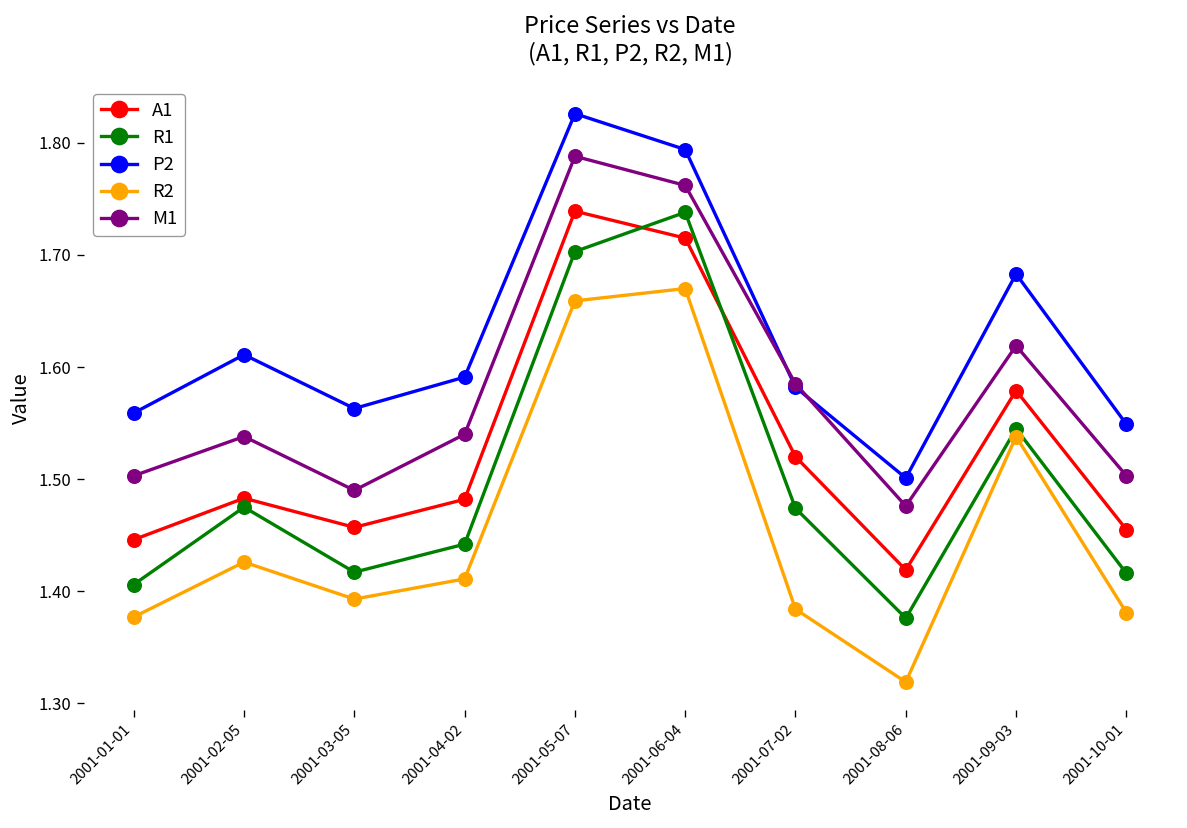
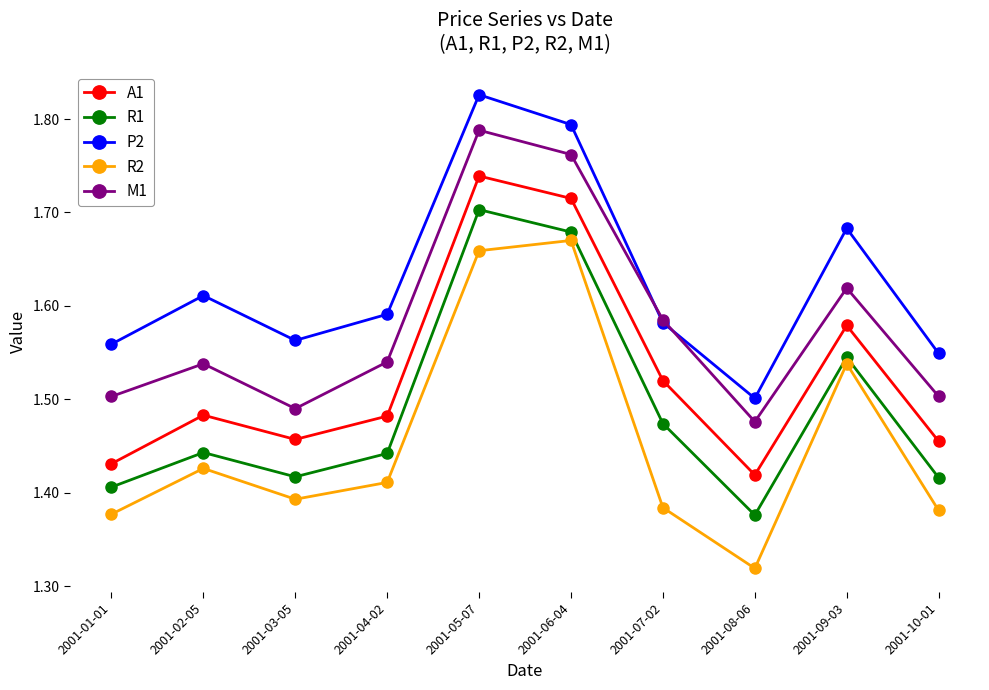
  {
    "A1": {
-     "2001-01-01": 1.45,
+     "2001-01-01": 1.43,
      "2001-02-05": 1.48,
      "2001-03-05": 1.46,
      "2001-04-02": 1.48,
      "2001-05-07": 1.74,
      "2001-06-04": 1.72,
      "2001-07-02": 1.52,
      "2001-08-06": 1.42,
      "2001-09-03": 1.58,
      "2001-10-01": 1.46
    },
    "R1": {
      "2001-01-01": 1.41,
-     "2001-02-05": 1.48,
+     "2001-02-05": 1.44,
      "2001-03-05": 1.42,
      "2001-04-02": 1.44,
      "2001-05-07": 1.70,
-     "2001-06-04": 1.74,
+     "2001-06-04": 1.68,
      "2001-07-02": 1.47,
      "2001-08-06": 1.38,
      "2001-09-03": 1.55,
      "2001-10-01": 1.42
    },
    "P2": {
      "2001-01-01": 1.56,
      "2001-02-05": 1.61,
      "2001-03-05": 1.56,
      "2001-04-02": 1.59,
      "2001-05-07": 1.83,
      "2001-06-04": 1.79,
      "2001-07-02": 1.58,
      "2001-08-06": 1.50,
      "2001-09-03": 1.68,
      "2001-10-01": 1.55
    },
    "R2": {
      "2001-01-01": 1.38,
      "2001-02-05": 1.43,
      "2001-03-05": 1.39,
      "2001-04-02": 1.41,
      "2001-05-07": 1.66,
      "2001-06-04": 1.67,
      "2001-07-02": 1.38,
      "2001-08-06": 1.32,
      "2001-09-03": 1.54,
      "2001-10-01": 1.38
    },
    "M1": {
      "2001-01-01": 1.50,
      "2001-02-05": 1.54,
      "2001-03-05": 1.49,
      "2001-04-02": 1.54,
      "2001-05-07": 1.79,
      "2001-06-04": 1.76,
      "2001-07-02": 1.59,
      "2001-08-06": 1.48,
      "2001-09-03": 1.62,
      "2001-10-01": 1.50
    }
  }
